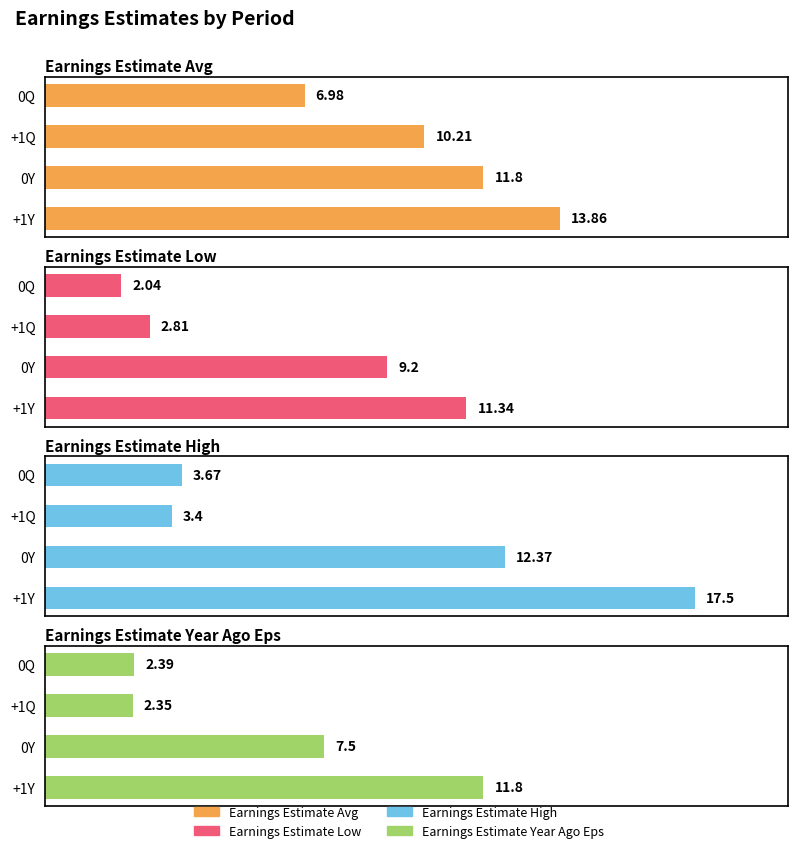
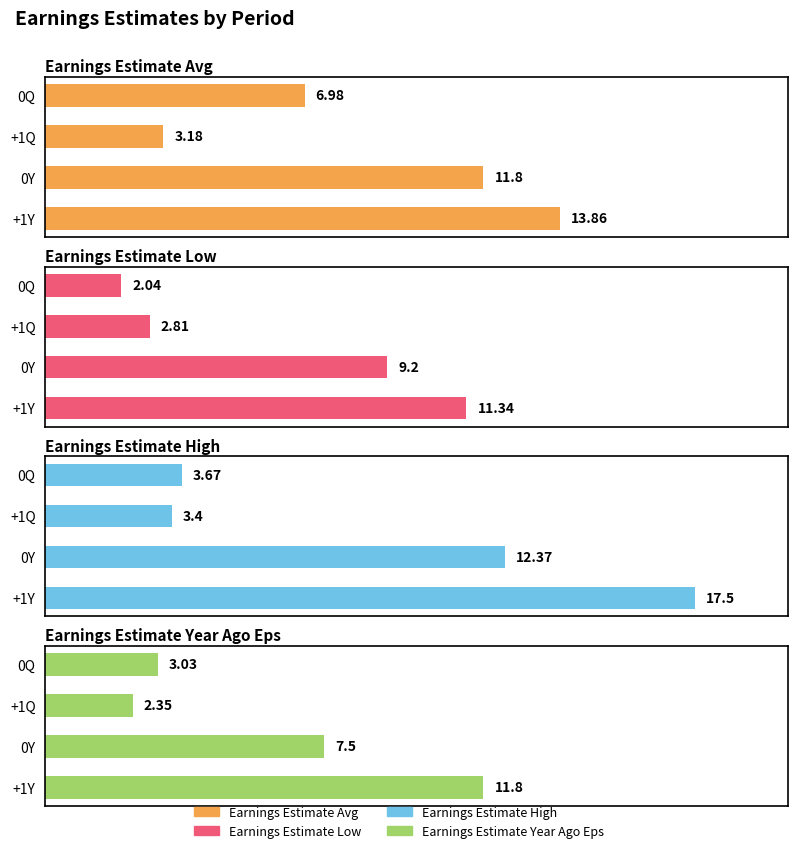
  {
    "Earnings Estimate Avg": {
      "0Q": 6.98,
-     "+1Q": 10.21,
+     "+1Q": 3.18,
      "0Y": 11.8,
      "+1Y": 13.86
    },
    "Earnings Estimate Low": {
      "0Q": 2.04,
      "+1Q": 2.81,
      "0Y": 9.2,
      "+1Y": 11.34
    },
    "Earnings Estimate High": {
      "0Q": 3.67,
      "+1Q": 3.4,
      "0Y": 12.37,
      "+1Y": 17.5
    },
    "Earnings Estimate Year Ago Eps": {
-     "0Q": 2.39,
+     "0Q": 3.03,
      "+1Q": 2.35,
      "0Y": 7.5,
      "+1Y": 11.8
    }
  }
